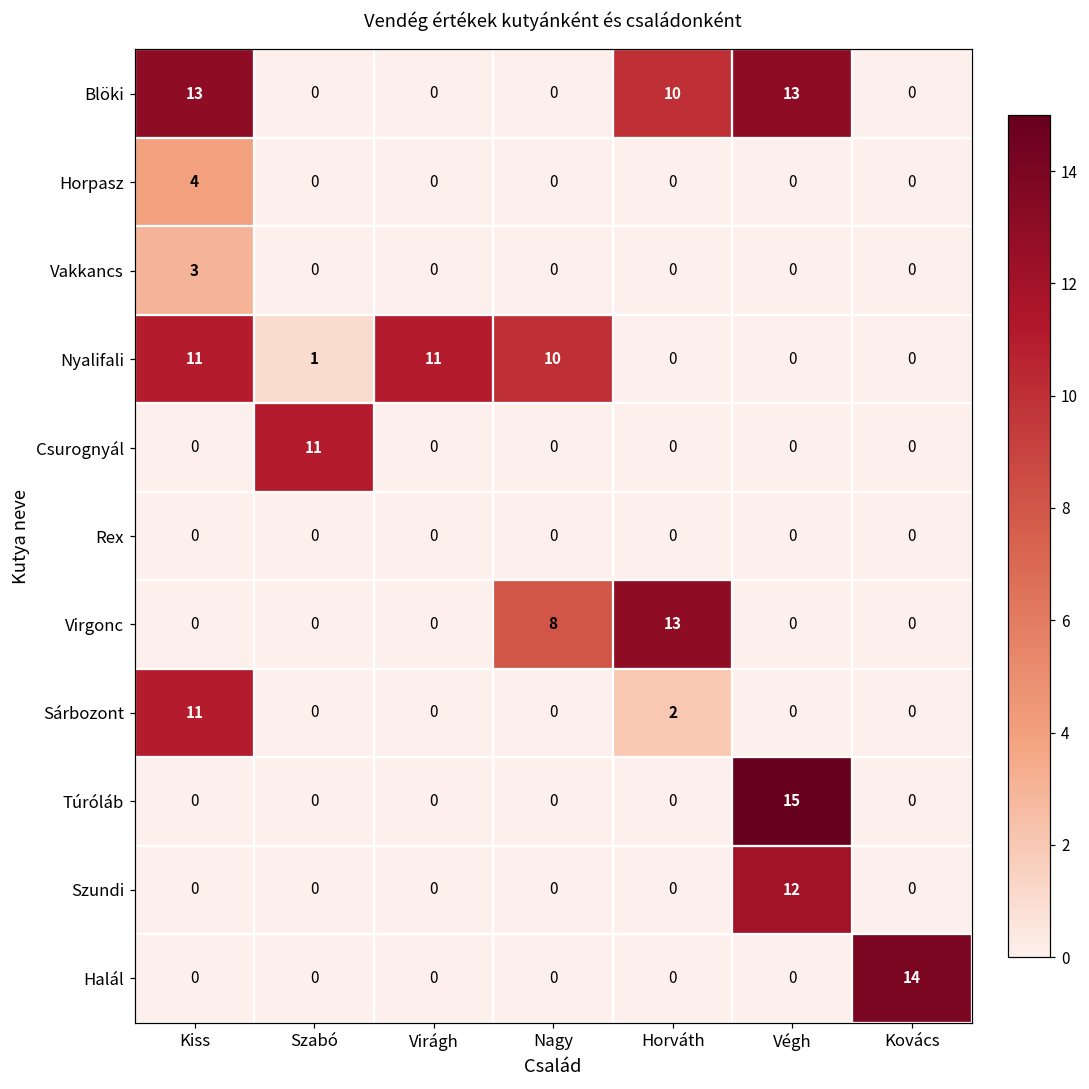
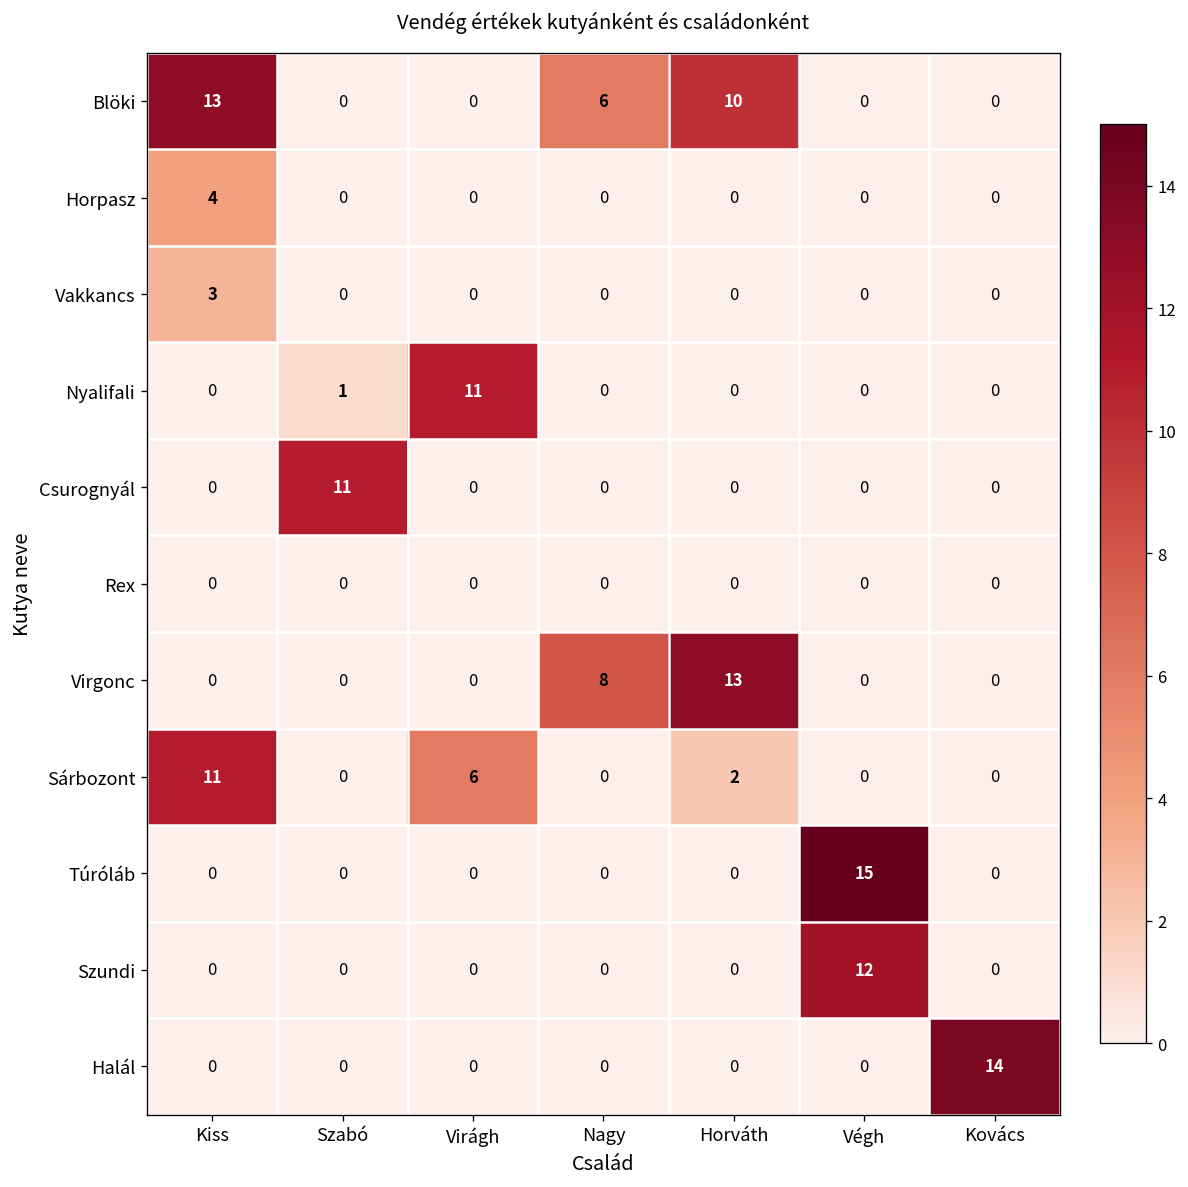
  {
    "Blöki": {
      "Kiss": 13,
      "Szabó": 0,
      "Virágh": 0,
-     "Nagy": 0,
+     "Nagy": 6,
      "Horváth": 10,
-     "Végh": 13,
+     "Végh": 0,
      "Kovács": 0
    },
    "Horpasz": {
      "Kiss": 4,
      "Szabó": 0,
      "Virágh": 0,
      "Nagy": 0,
      "Horváth": 0,
      "Végh": 0,
      "Kovács": 0
    },
    "Vakkancs": {
      "Kiss": 3,
      "Szabó": 0,
      "Virágh": 0,
      "Nagy": 0,
      "Horváth": 0,
      "Végh": 0,
      "Kovács": 0
    },
    "Nyalifali": {
-     "Kiss": 11,
+     "Kiss": 0,
      "Szabó": 1,
      "Virágh": 11,
-     "Nagy": 10,
+     "Nagy": 0,
      "Horváth": 0,
      "Végh": 0,
      "Kovács": 0
    },
    "Csurognyál": {
      "Kiss": 0,
      "Szabó": 11,
      "Virágh": 0,
      "Nagy": 0,
      "Horváth": 0,
      "Végh": 0,
      "Kovács": 0
    },
    "Rex": {
      "Kiss": 0,
      "Szabó": 0,
      "Virágh": 0,
      "Nagy": 0,
      "Horváth": 0,
      "Végh": 0,
      "Kovács": 0
    },
    "Virgonc": {
      "Kiss": 0,
      "Szabó": 0,
      "Virágh": 0,
      "Nagy": 8,
      "Horváth": 13,
      "Végh": 0,
      "Kovács": 0
    },
    "Sárbozont": {
      "Kiss": 11,
      "Szabó": 0,
-     "Virágh": 0,
+     "Virágh": 6,
      "Nagy": 0,
      "Horváth": 2,
      "Végh": 0,
      "Kovács": 0
    },
    "Túróláb": {
      "Kiss": 0,
      "Szabó": 0,
      "Virágh": 0,
      "Nagy": 0,
      "Horváth": 0,
      "Végh": 15,
      "Kovács": 0
    },
    "Szundi": {
      "Kiss": 0,
      "Szabó": 0,
      "Virágh": 0,
      "Nagy": 0,
      "Horváth": 0,
      "Végh": 12,
      "Kovács": 0
    },
    "Halál": {
      "Kiss": 0,
      "Szabó": 0,
      "Virágh": 0,
      "Nagy": 0,
      "Horváth": 0,
      "Végh": 0,
      "Kovács": 14
    }
  }
